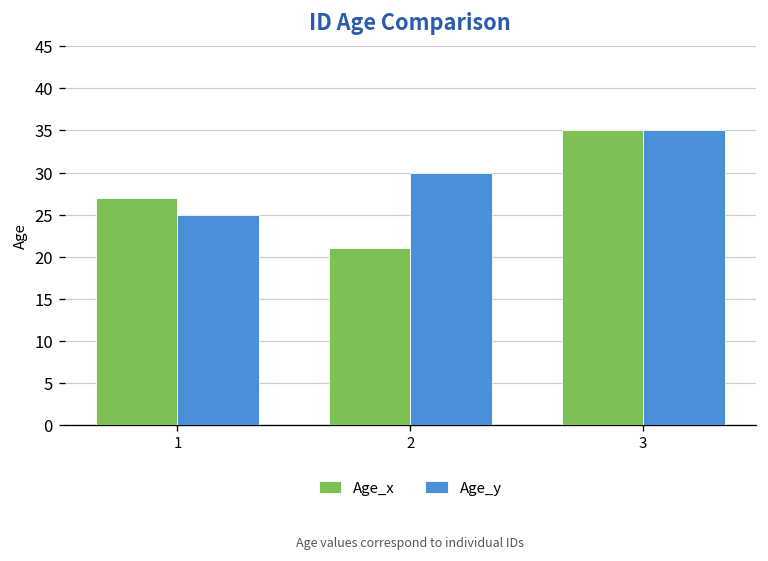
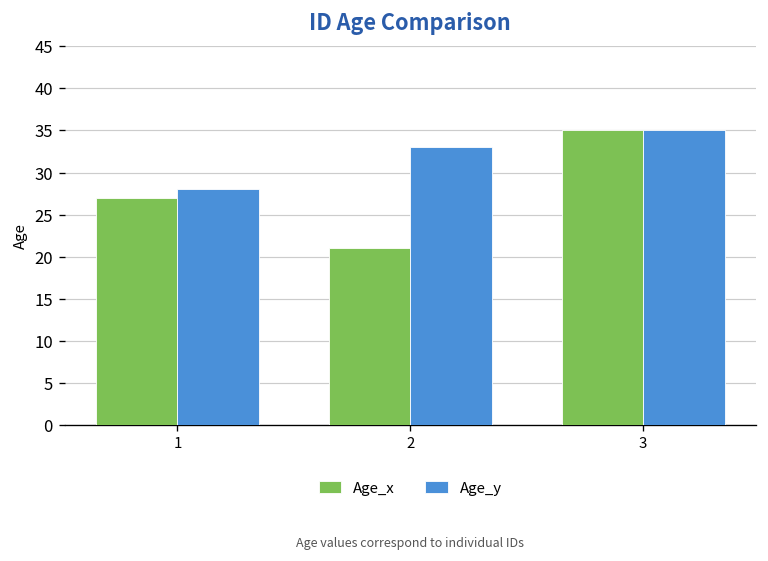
  {
    "Age_x": {
      "1": 27,
      "2": 21,
      "3": 35
    },
    "Age_y": {
-     "1": 25,
-     "2": 30,
+     "1": 28,
+     "2": 33,
      "3": 35
    }
  }
